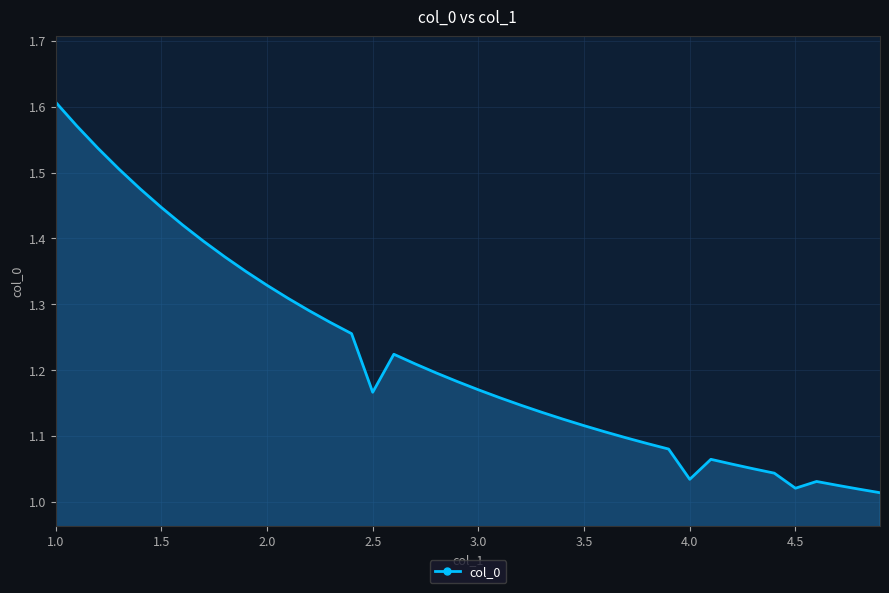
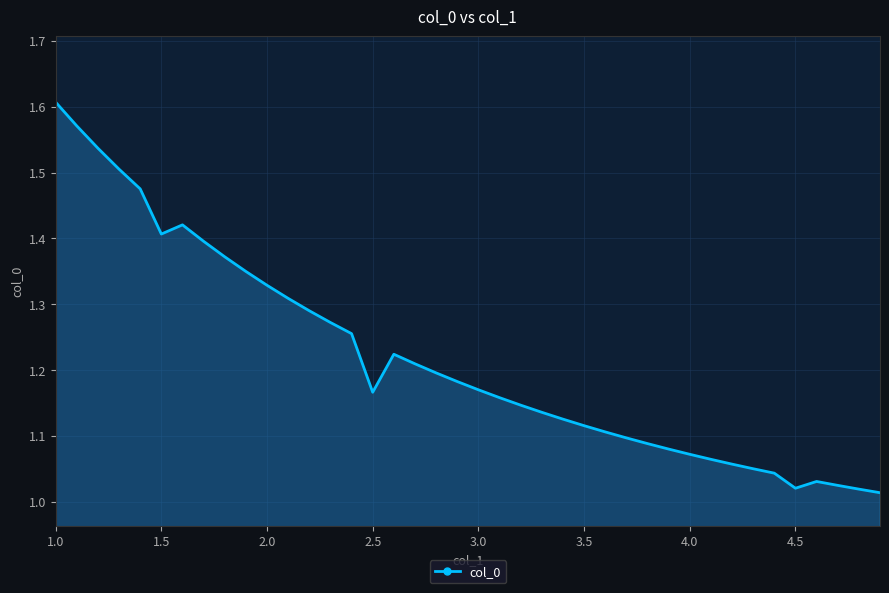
  {
    "1.0": 1.61,
-   "1.5": 1.45,
+   "1.5": 1.41,
    "2.0": 1.33,
    "2.5": 1.17,
    "3.0": 1.17,
    "3.5": 1.12,
-   "4.0": 1.03,
+   "4.0": 1.07,
    "4.5": 1.02
  }
